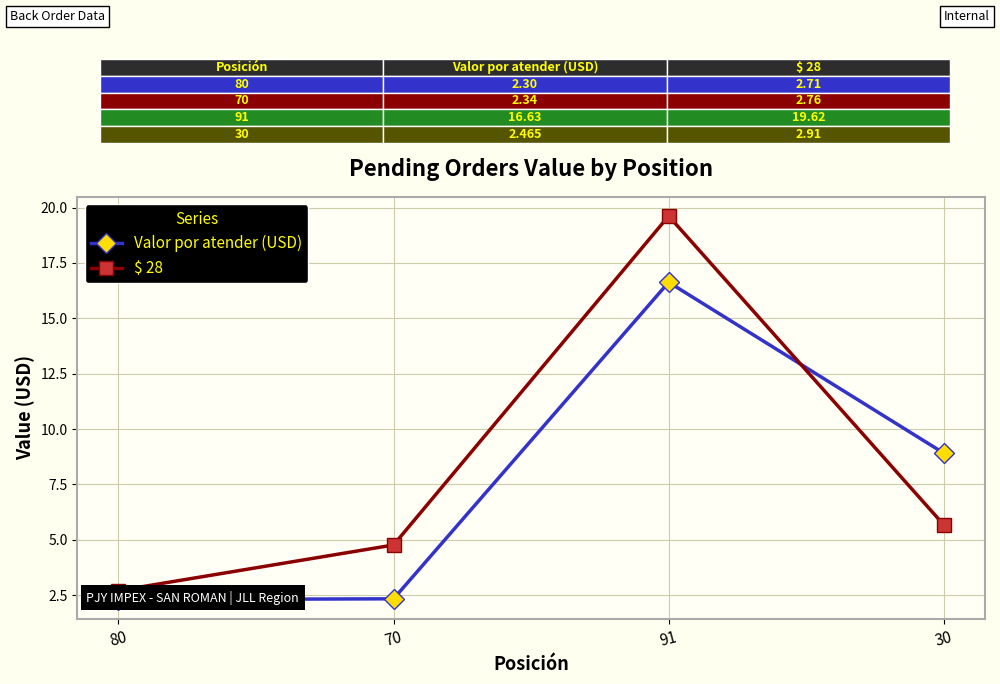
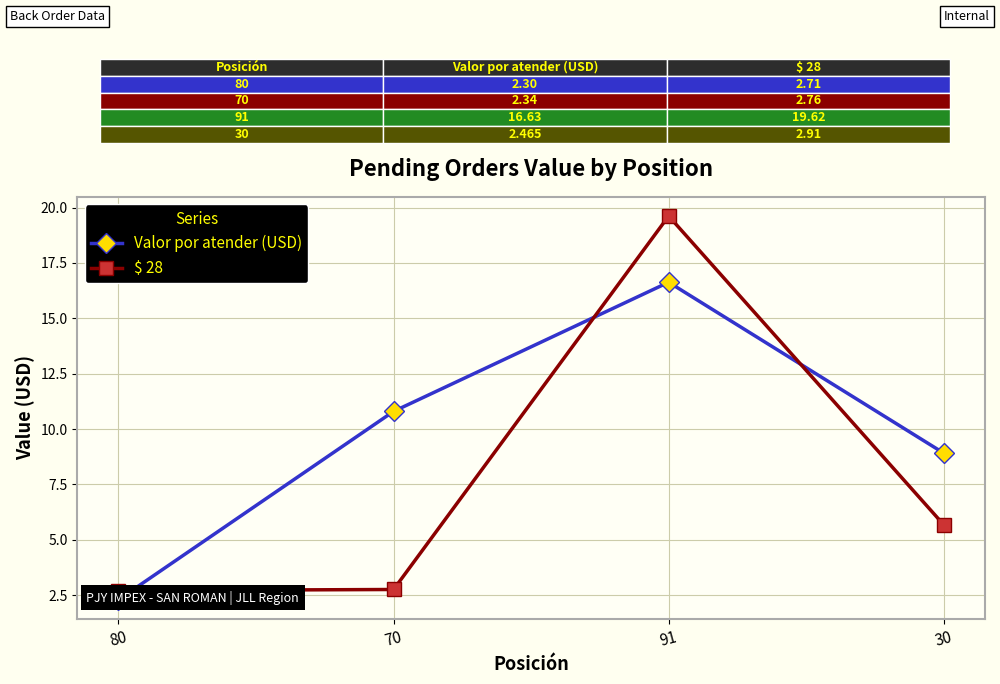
  {
    "Valor por atender (USD)": {
-     "70": 2.3,
+     "70": 10.8,
      "91": 16.6,
      "30": 8.9
    },
    "$ 28": {
-     "70": 4.8,
+     "70": 2.8,
      "91": 19.6,
      "30": 5.7
    }
  }
